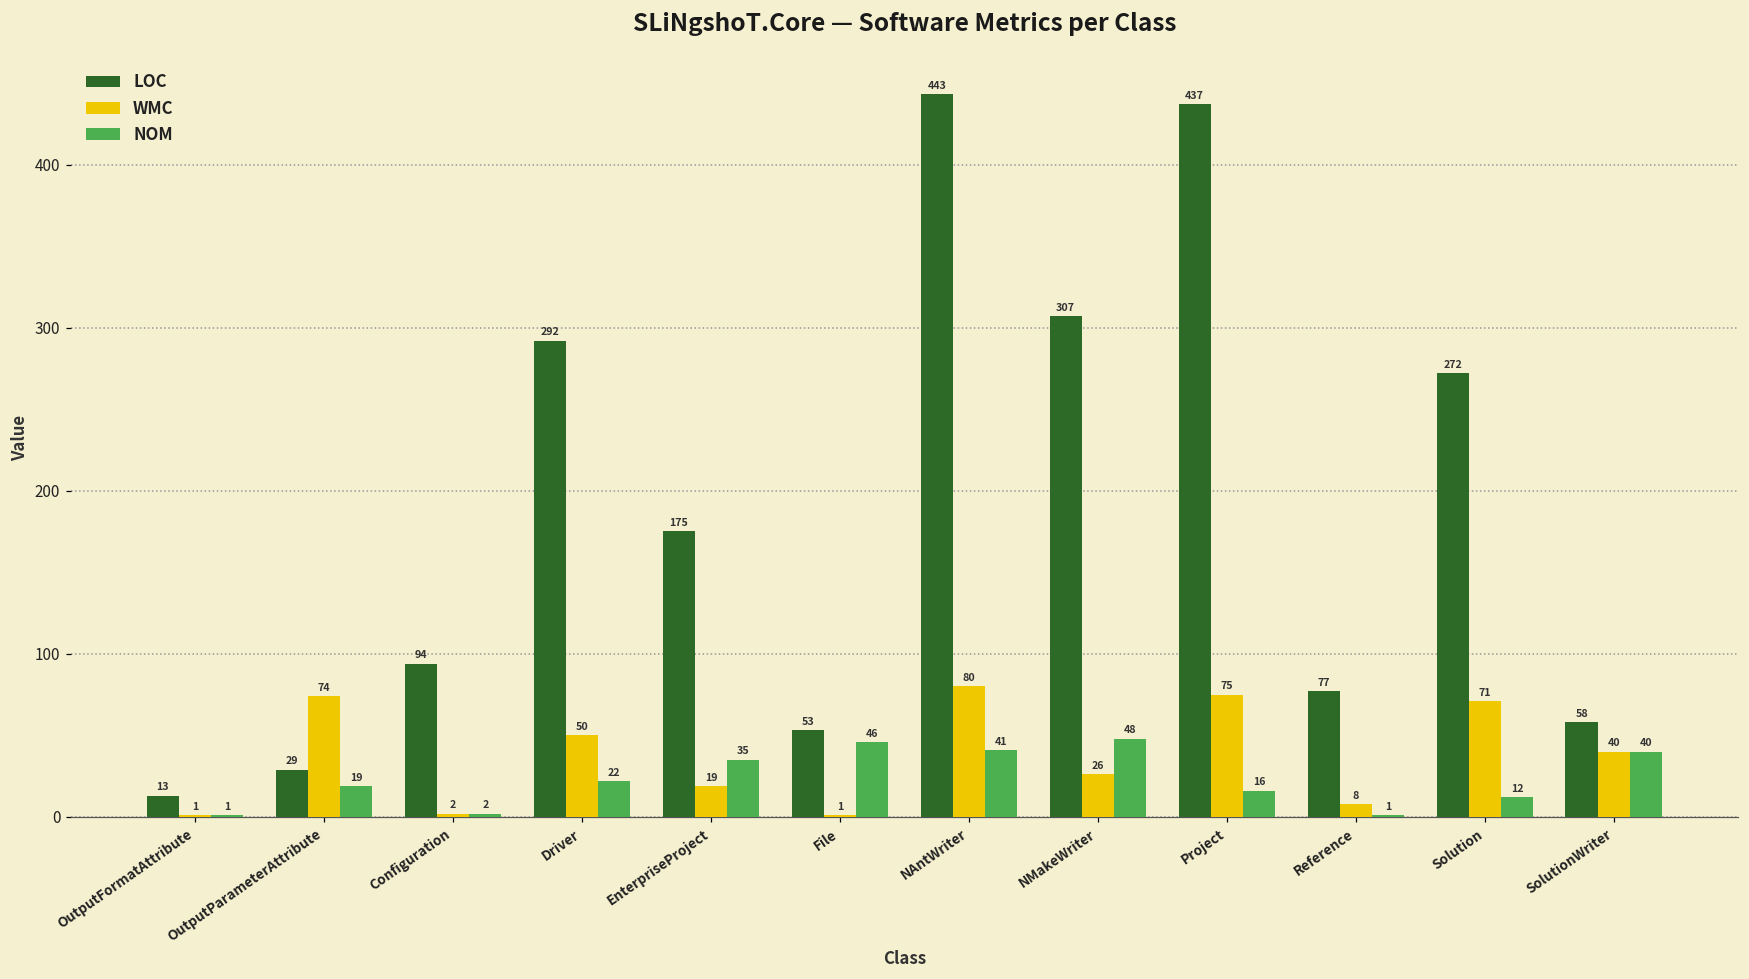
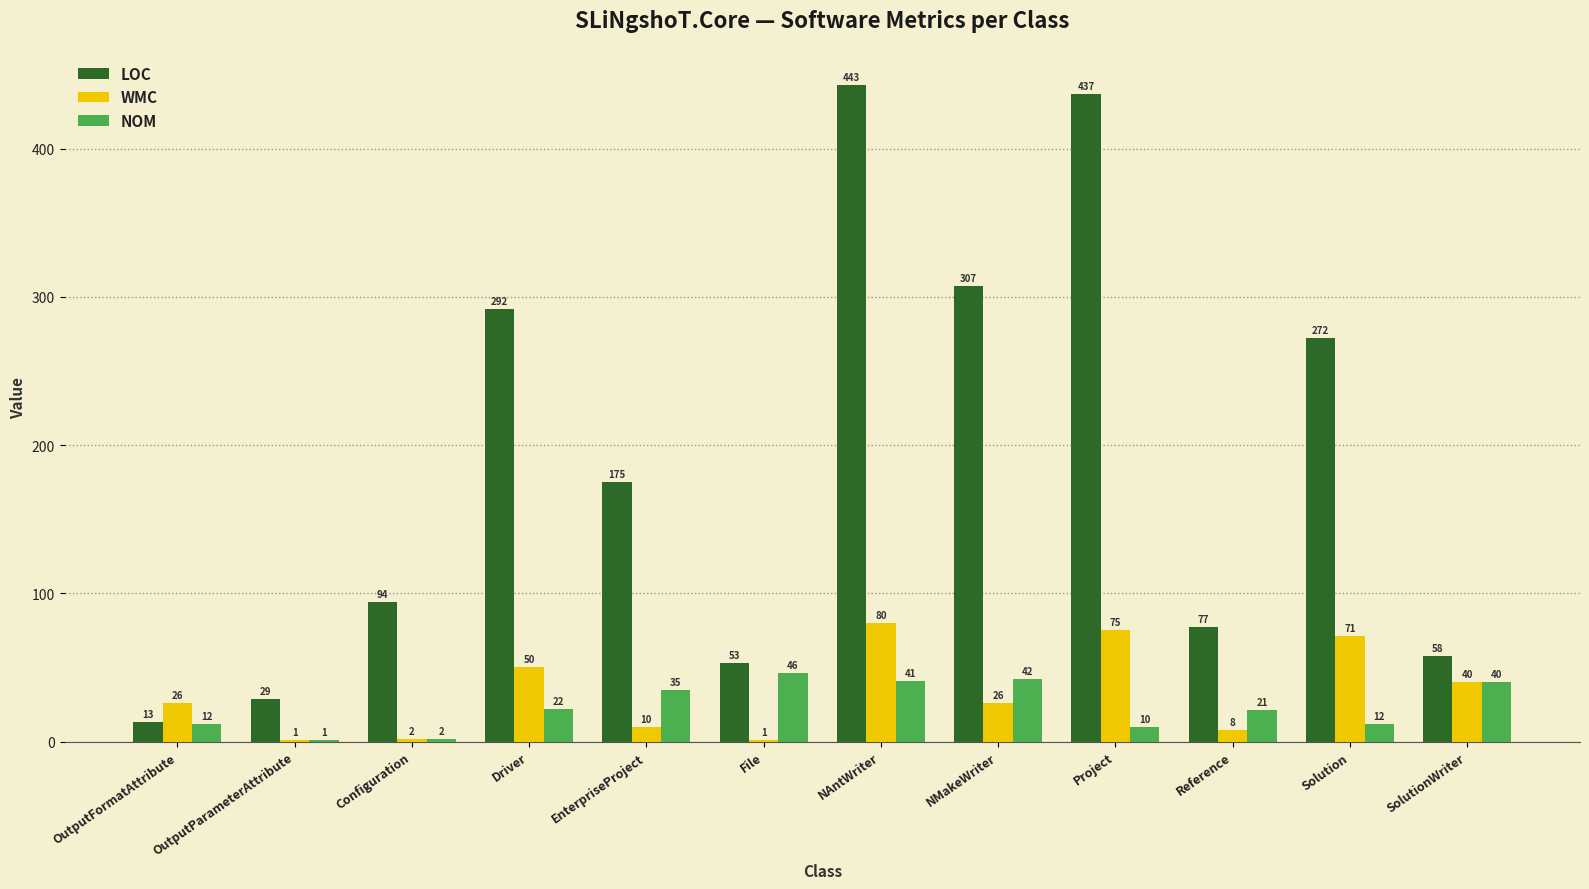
  {
    "LOC": {
      "OutputFormatAttribute": 13,
      "OutputParameterAttribute": 29,
      "Configuration": 94,
      "Driver": 292,
      "EnterpriseProject": 175,
      "File": 53,
      "NAntWriter": 443,
      "NMakeWriter": 307,
      "Project": 437,
      "Reference": 77,
      "Solution": 272,
      "SolutionWriter": 58
    },
    "WMC": {
-     "OutputFormatAttribute": 1,
-     "OutputParameterAttribute": 74,
+     "OutputFormatAttribute": 26,
+     "OutputParameterAttribute": 1,
      "Configuration": 2,
      "Driver": 50,
-     "EnterpriseProject": 19,
+     "EnterpriseProject": 10,
      "File": 1,
      "NAntWriter": 80,
      "NMakeWriter": 26,
      "Project": 75,
      "Reference": 8,
      "Solution": 71,
      "SolutionWriter": 40
    },
    "NOM": {
-     "OutputFormatAttribute": 1,
-     "OutputParameterAttribute": 19,
+     "OutputFormatAttribute": 12,
+     "OutputParameterAttribute": 1,
      "Configuration": 2,
      "Driver": 22,
      "EnterpriseProject": 35,
      "File": 46,
      "NAntWriter": 41,
-     "NMakeWriter": 48,
-     "Project": 16,
-     "Reference": 1,
+     "NMakeWriter": 42,
+     "Project": 10,
+     "Reference": 21,
      "Solution": 12,
      "SolutionWriter": 40
    }
  }
